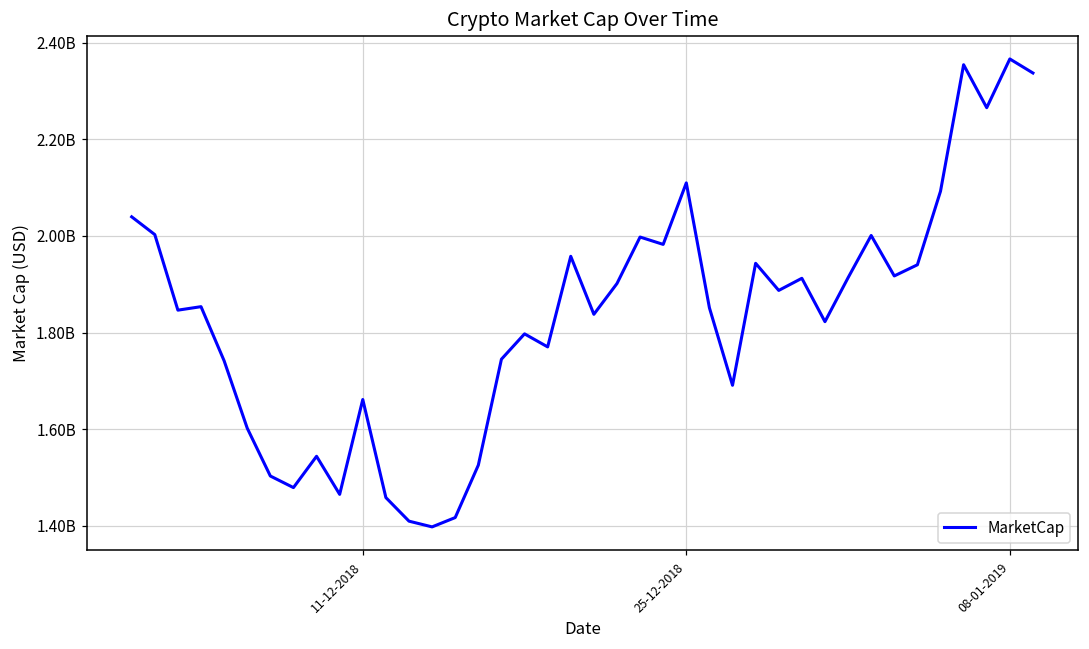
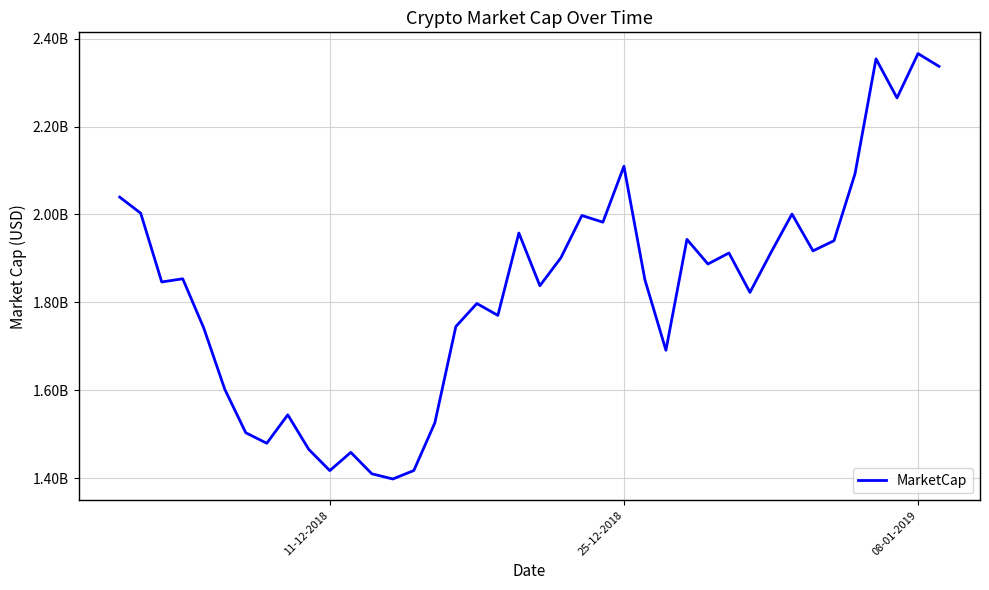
  {
-   "11-12-2018": 1660000000,
+   "11-12-2018": 1420000000,
    "25-12-2018": 2110000000,
    "08-01-2019": 2370000000
  }
